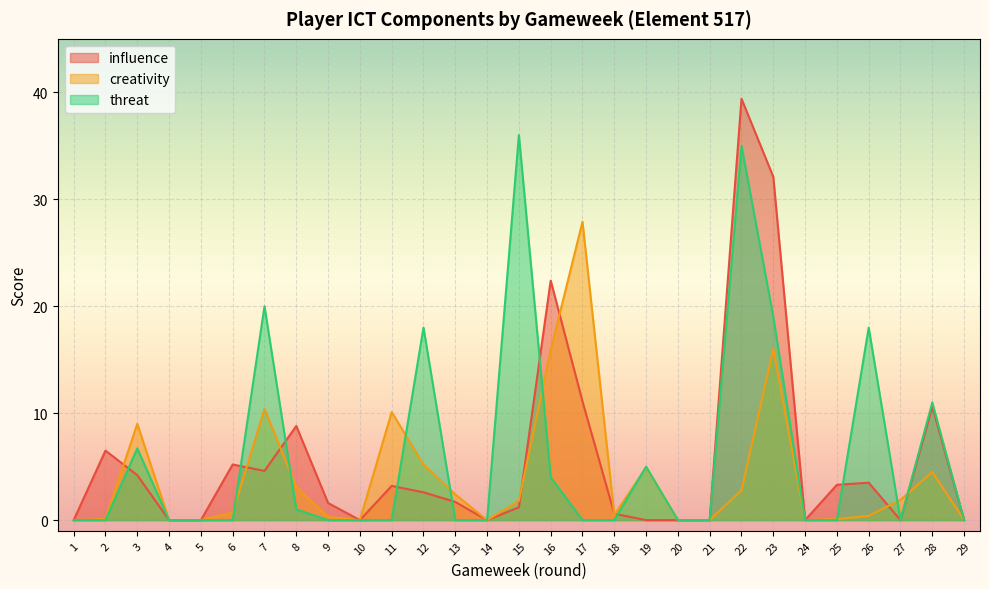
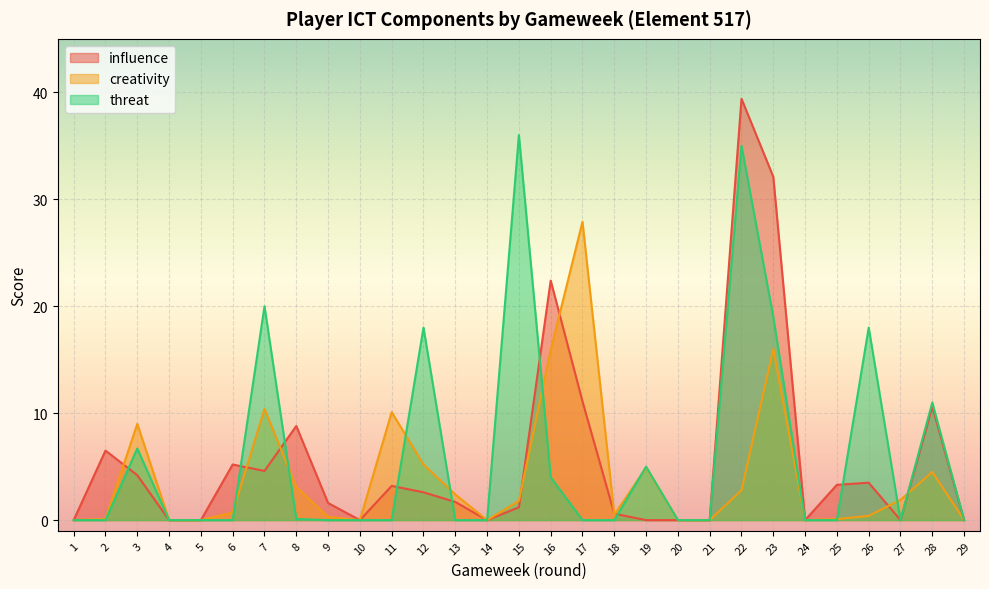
  {
    "influence": {
      "2": 6.5,
      "3": 4.2,
      "6": 5.2,
      "7": 4.6,
      "8": 8.8,
      "9": 1.6,
      "11": 3.2,
      "12": 2.6,
      "13": 1.7,
      "15": 1.2,
      "16": 22.4,
      "17": 11.1,
      "19": 0.0,
      "22": 39.4,
      "23": 32.1,
      "25": 3.3,
      "26": 3.5,
      "28": 10.6
    },
    "creativity": {
      "3": 9.0,
      "6": 0.7,
      "7": 10.4,
      "8": 3.1,
      "9": 0.3,
      "11": 10.1,
      "12": 5.2,
      "13": 2.4,
      "15": 1.8,
      "16": 15.9,
      "17": 27.9,
      "22": 2.8,
      "23": 16.0,
      "26": 0.4,
      "27": 1.9,
      "28": 4.5
    },
    "threat": {
      "3": 6.7,
      "6": 0.0,
      "7": 20.0,
-     "8": 1.0,
+     "8": 0.1,
      "9": 0.0,
      "11": 0.0,
      "12": 18.0,
      "13": 0.0,
      "15": 36.0,
      "16": 4.0,
      "17": 0.0,
      "18": 0.0,
      "22": 35.0,
      "23": 19.0,
      "26": 18.0,
      "28": 11.0
    }
  }
